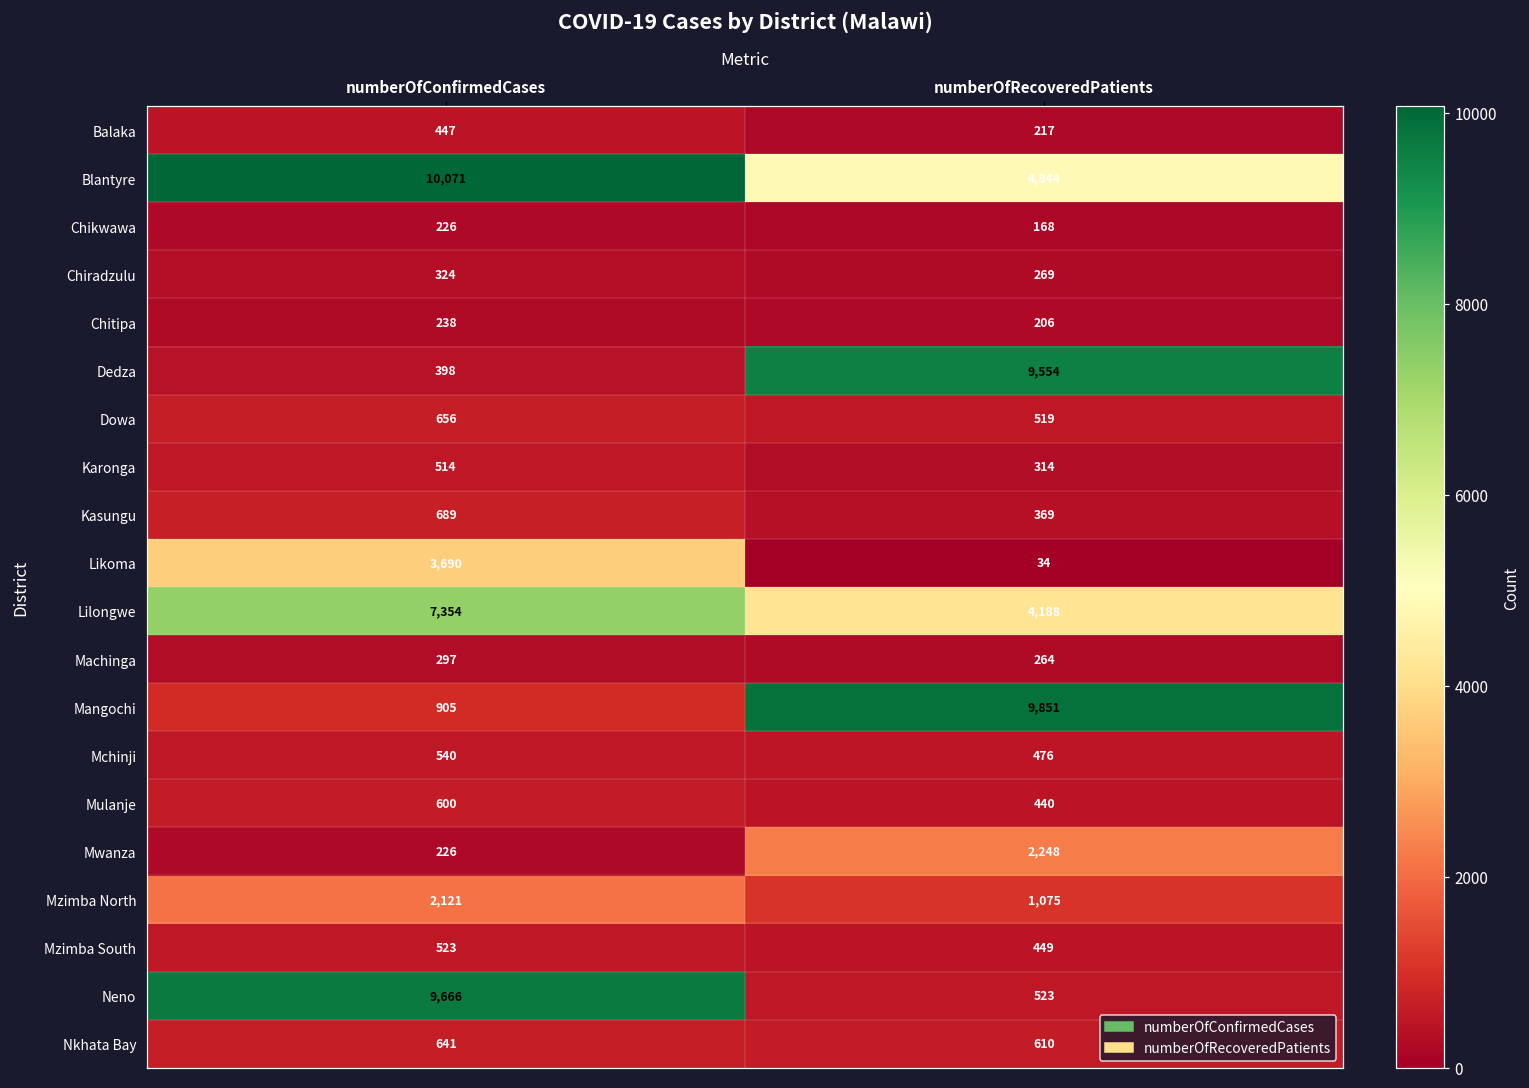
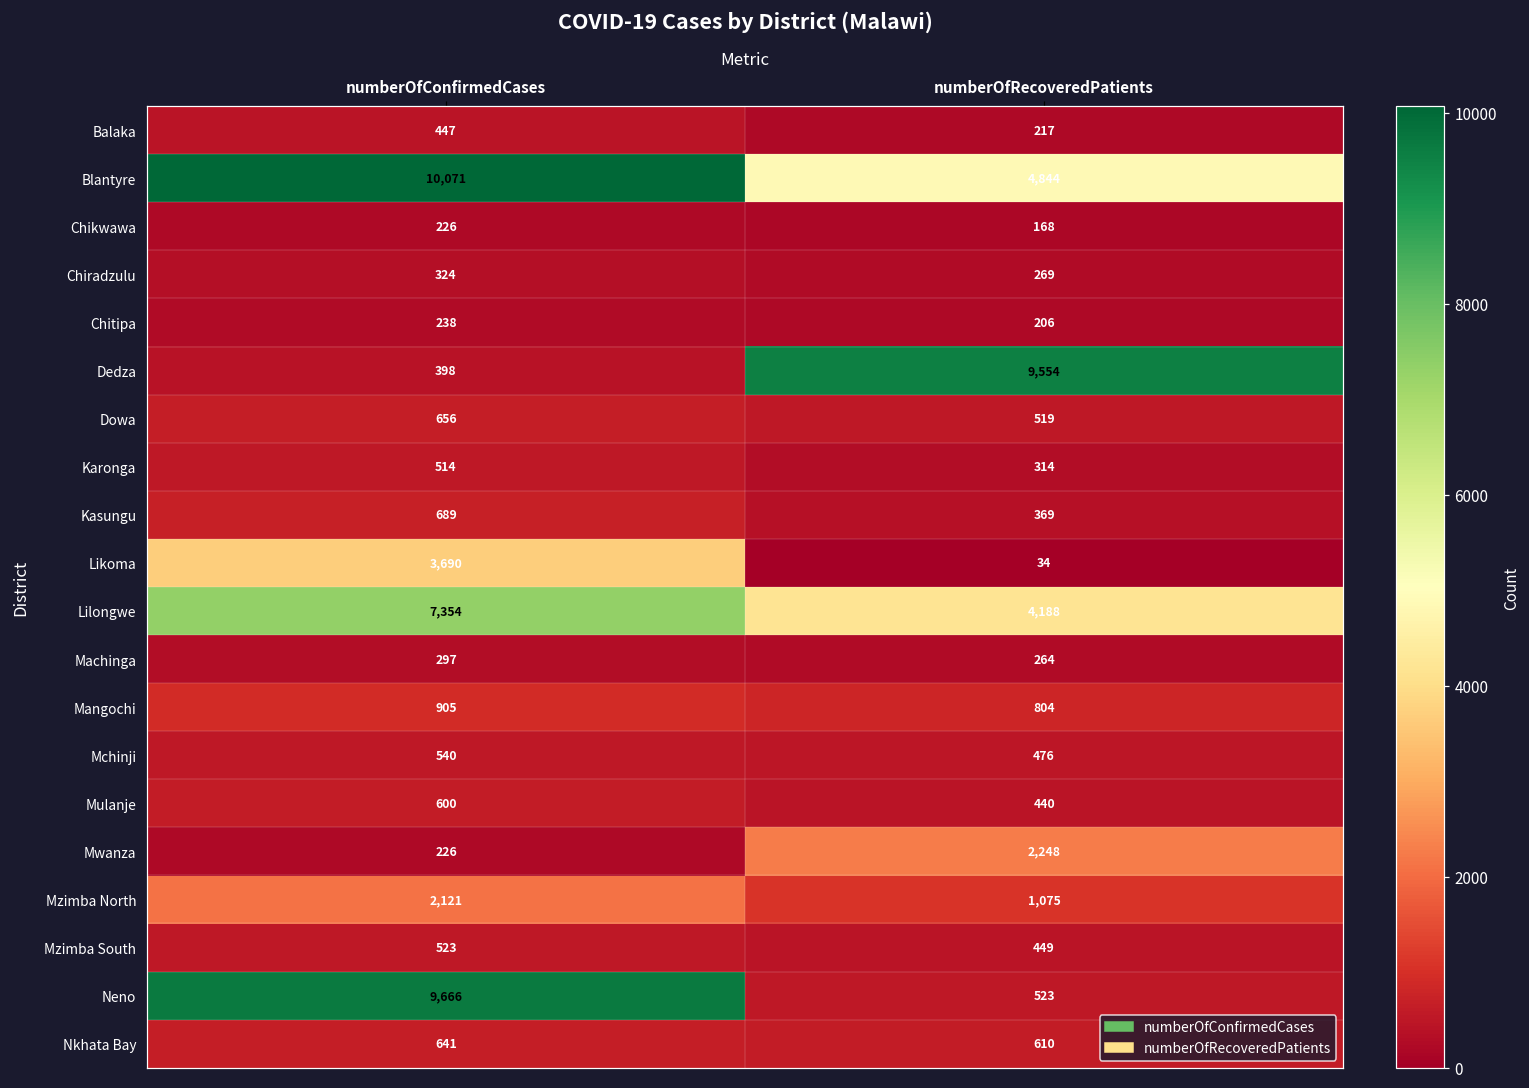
  {
    "Balaka": {
      "numberOfConfirmedCases": "447",
      "numberOfRecoveredPatients": "217"
    },
    "Blantyre": {
      "numberOfConfirmedCases": "10,071",
      "numberOfRecoveredPatients": "4,844"
    },
    "Chikwawa": {
      "numberOfConfirmedCases": "226",
      "numberOfRecoveredPatients": "168"
    },
    "Chiradzulu": {
      "numberOfConfirmedCases": "324",
      "numberOfRecoveredPatients": "269"
    },
    "Chitipa": {
      "numberOfConfirmedCases": "238",
      "numberOfRecoveredPatients": "206"
    },
    "Dedza": {
      "numberOfConfirmedCases": "398",
      "numberOfRecoveredPatients": "9,554"
    },
    "Dowa": {
      "numberOfConfirmedCases": "656",
      "numberOfRecoveredPatients": "519"
    },
    "Karonga": {
      "numberOfConfirmedCases": "514",
      "numberOfRecoveredPatients": "314"
    },
    "Kasungu": {
      "numberOfConfirmedCases": "689",
      "numberOfRecoveredPatients": "369"
    },
    "Likoma": {
      "numberOfConfirmedCases": "3,690",
      "numberOfRecoveredPatients": "34"
    },
    "Lilongwe": {
      "numberOfConfirmedCases": "7,354",
      "numberOfRecoveredPatients": "4,188"
    },
    "Machinga": {
      "numberOfConfirmedCases": "297",
      "numberOfRecoveredPatients": "264"
    },
    "Mangochi": {
      "numberOfConfirmedCases": "905",
-     "numberOfRecoveredPatients": "9,851"
+     "numberOfRecoveredPatients": "804"
    },
    "Mchinji": {
      "numberOfConfirmedCases": "540",
      "numberOfRecoveredPatients": "476"
    },
    "Mulanje": {
      "numberOfConfirmedCases": "600",
      "numberOfRecoveredPatients": "440"
    },
    "Mwanza": {
      "numberOfConfirmedCases": "226",
      "numberOfRecoveredPatients": "2,248"
    },
    "Mzimba North": {
      "numberOfConfirmedCases": "2,121",
      "numberOfRecoveredPatients": "1,075"
    },
    "Mzimba South": {
      "numberOfConfirmedCases": "523",
      "numberOfRecoveredPatients": "449"
    },
    "Neno": {
      "numberOfConfirmedCases": "9,666",
      "numberOfRecoveredPatients": "523"
    },
    "Nkhata Bay": {
      "numberOfConfirmedCases": "641",
      "numberOfRecoveredPatients": "610"
    }
  }
